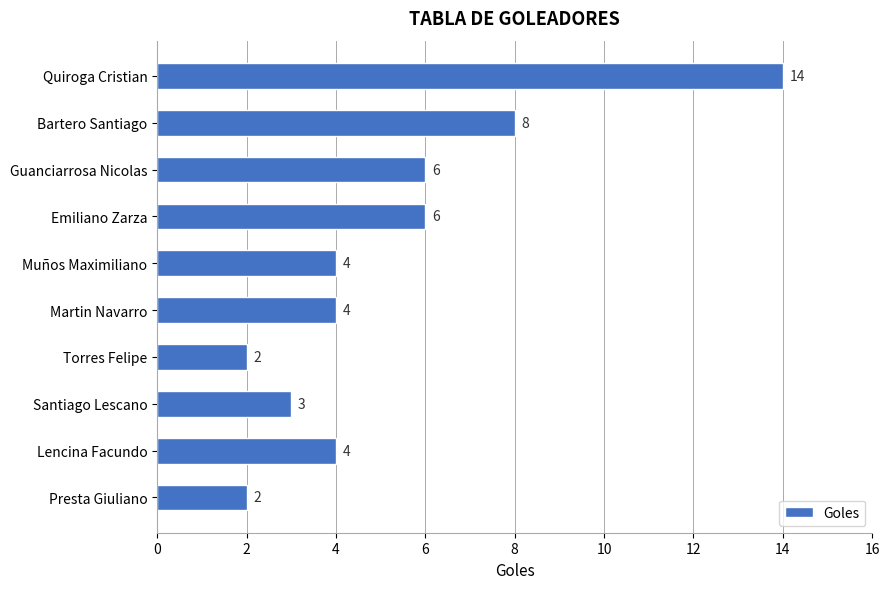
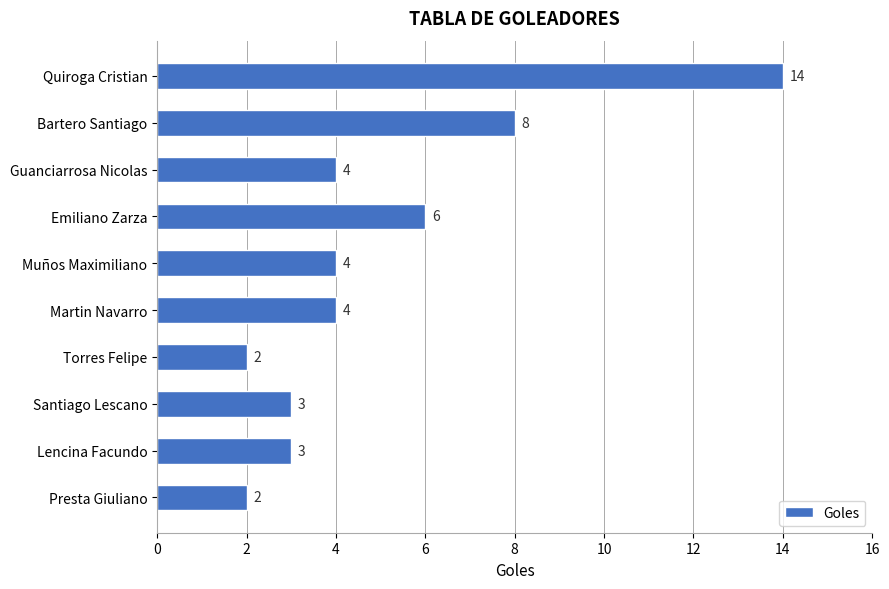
  {
    "Quiroga Cristian": 14,
    "Bartero Santiago": 8,
-   "Guanciarrosa Nicolas": 6,
+   "Guanciarrosa Nicolas": 4,
    "Emiliano Zarza": 6,
    "Muños Maximiliano": 4,
    "Martin Navarro": 4,
    "Torres Felipe": 2,
    "Santiago Lescano": 3,
-   "Lencina Facundo": 4,
+   "Lencina Facundo": 3,
    "Presta Giuliano": 2
  }
